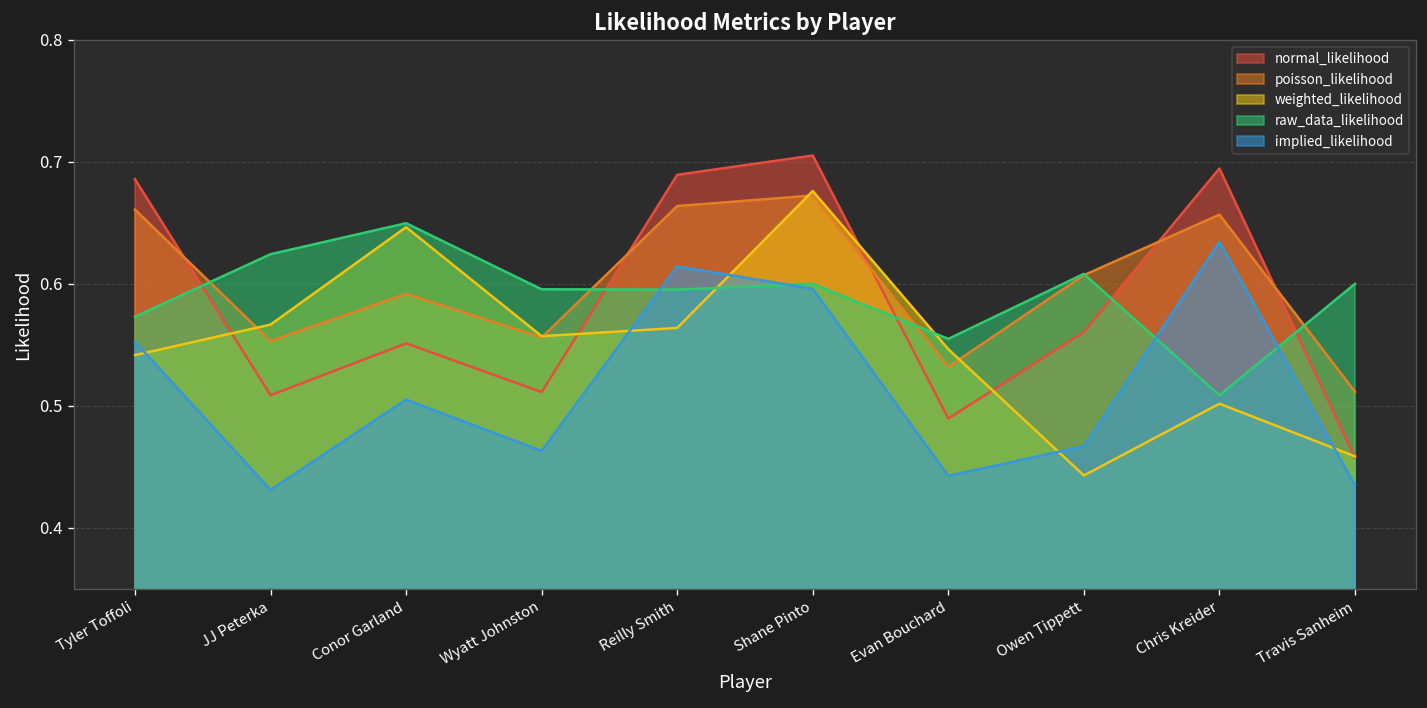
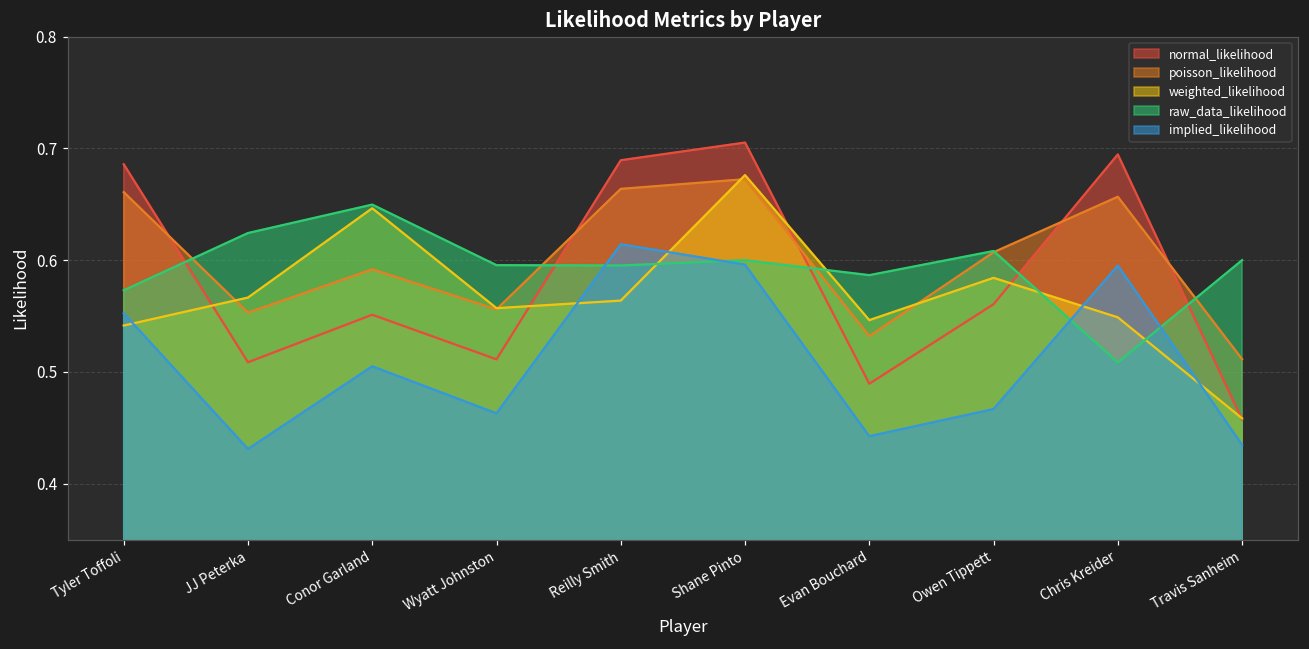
  {
    "weighted_likelihood": {
      "Tyler Toffoli": 0.542,
      "JJ Peterka": 0.567,
      "Conor Garland": 0.646,
      "Reilly Smith": 0.564,
      "Shane Pinto": 0.676,
      "Evan Bouchard": 0.546,
-     "Owen Tippett": 0.443,
-     "Chris Kreider": 0.502
+     "Owen Tippett": 0.584,
+     "Chris Kreider": 0.549
    },
    "raw_data_likelihood": {
      "Tyler Toffoli": 0.573,
      "JJ Peterka": 0.624,
      "Conor Garland": 0.650,
      "Wyatt Johnston": 0.596,
      "Reilly Smith": 0.595,
      "Shane Pinto": 0.600,
-     "Evan Bouchard": 0.555,
+     "Evan Bouchard": 0.587,
      "Chris Kreider": 0.509,
      "Travis Sanheim": 0.600
    },
    "implied_likelihood": {
      "Tyler Toffoli": 0.552,
      "JJ Peterka": 0.431,
      "Conor Garland": 0.505,
      "Wyatt Johnston": 0.463,
      "Reilly Smith": 0.614,
      "Shane Pinto": 0.596,
      "Evan Bouchard": 0.442,
      "Owen Tippett": 0.467,
-     "Chris Kreider": 0.634,
+     "Chris Kreider": 0.595,
      "Travis Sanheim": 0.435
    }
  }
